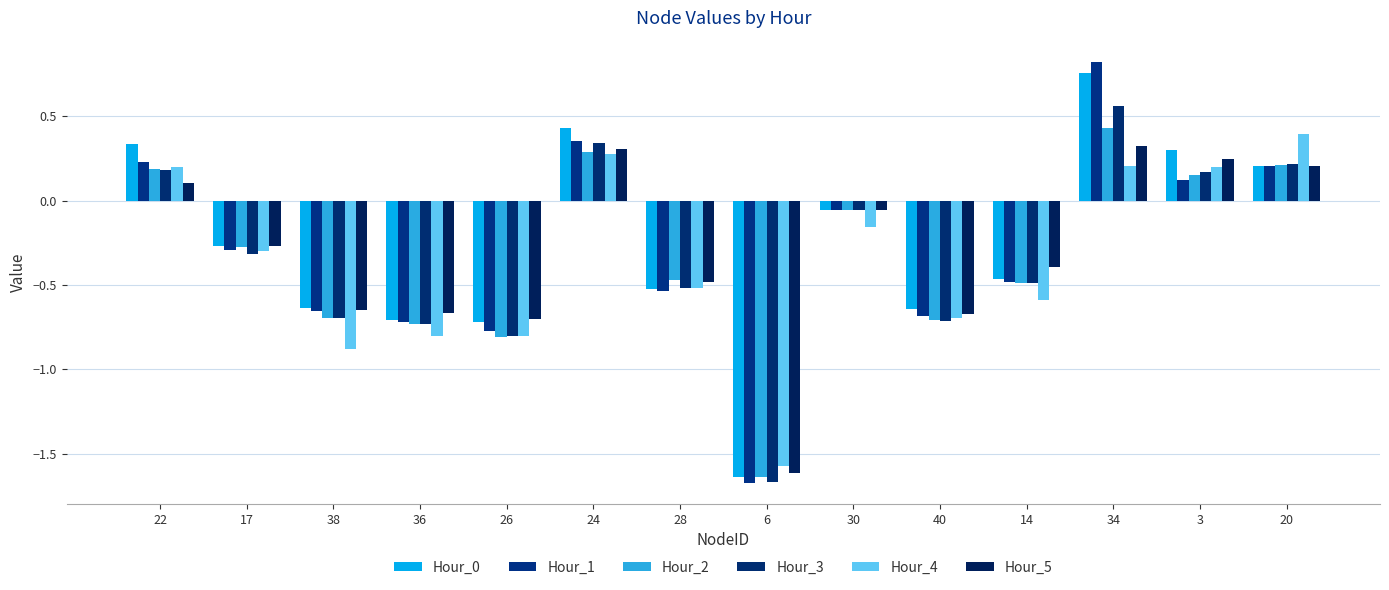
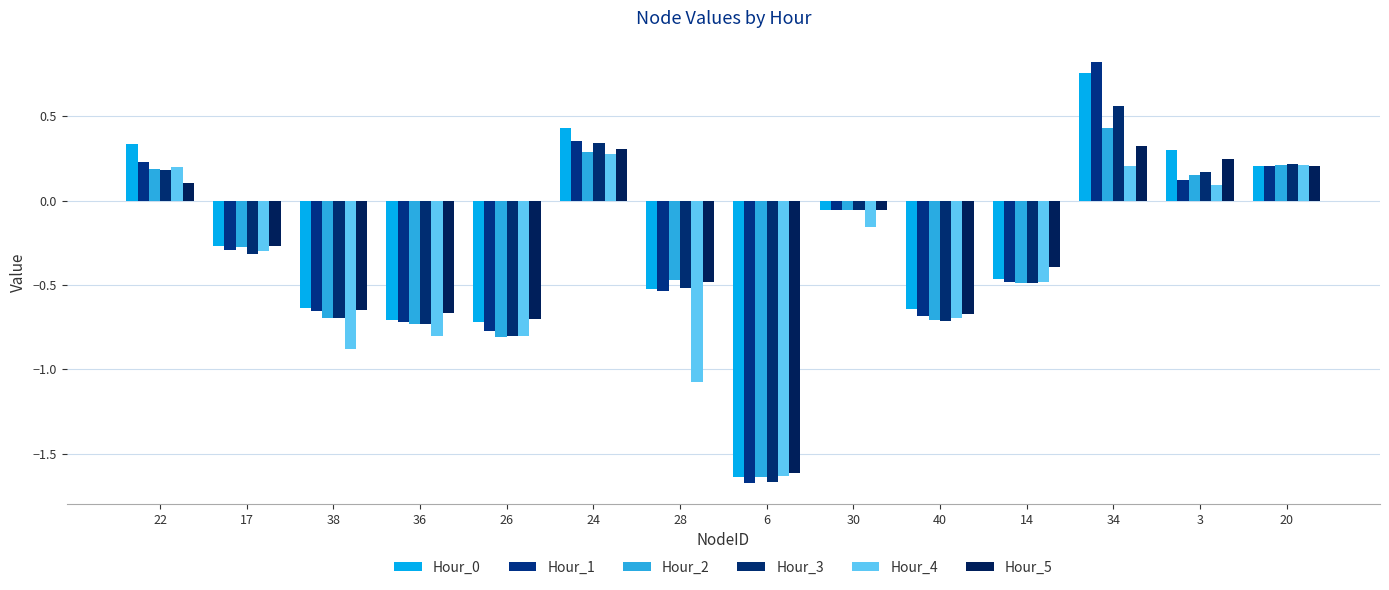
  {
    "Hour_4": {
      "22": 0.20,
      "17": -0.30,
      "38": -0.88,
      "36": -0.80,
      "26": -0.80,
      "24": 0.28,
-     "28": -0.52,
-     "6": -1.58,
+     "28": -1.07,
+     "6": -1.63,
      "30": -0.16,
      "40": -0.70,
-     "14": -0.59,
+     "14": -0.48,
      "34": 0.20,
-     "3": 0.20,
-     "20": 0.39
+     "3": 0.09,
+     "20": 0.21
    }
  }
